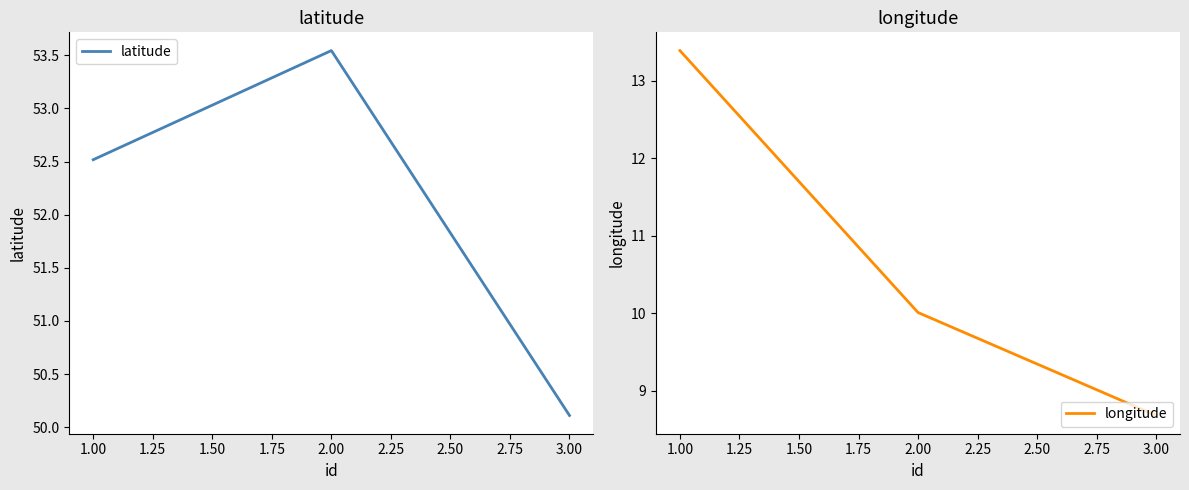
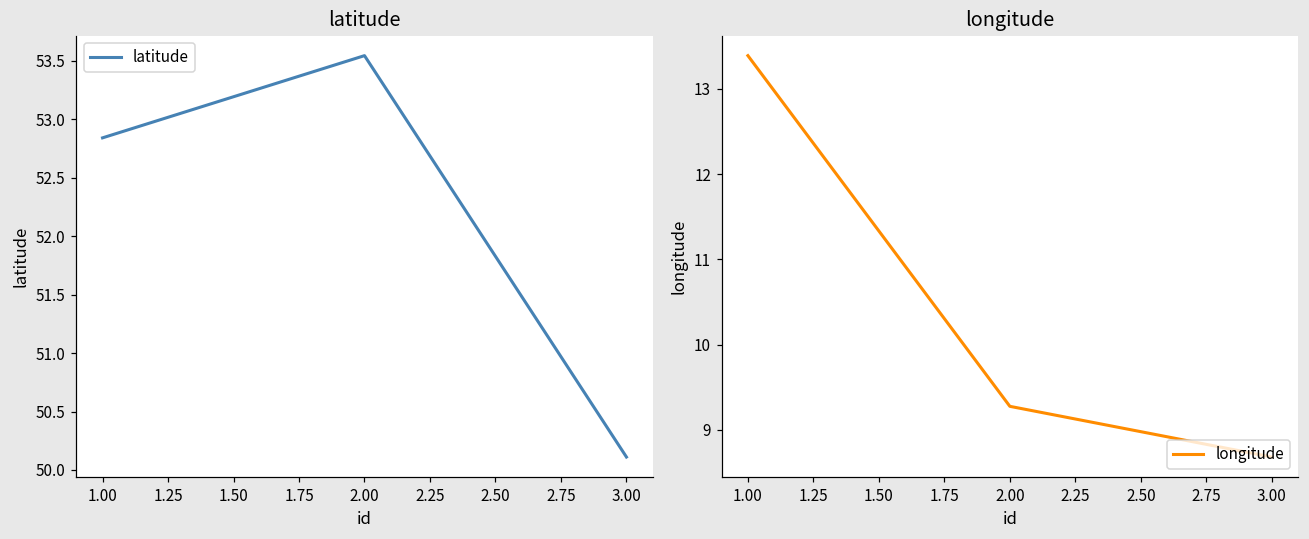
  {
    "latitude": {
-     "1.00": 52.52,
+     "1.00": 52.84,
      "2.00": 53.54,
      "3.00": 50.11
    },
    "longitude": {
      "1.00": 13.4,
-     "2.00": 10.0
+     "2.00": 9.3
    }
  }
